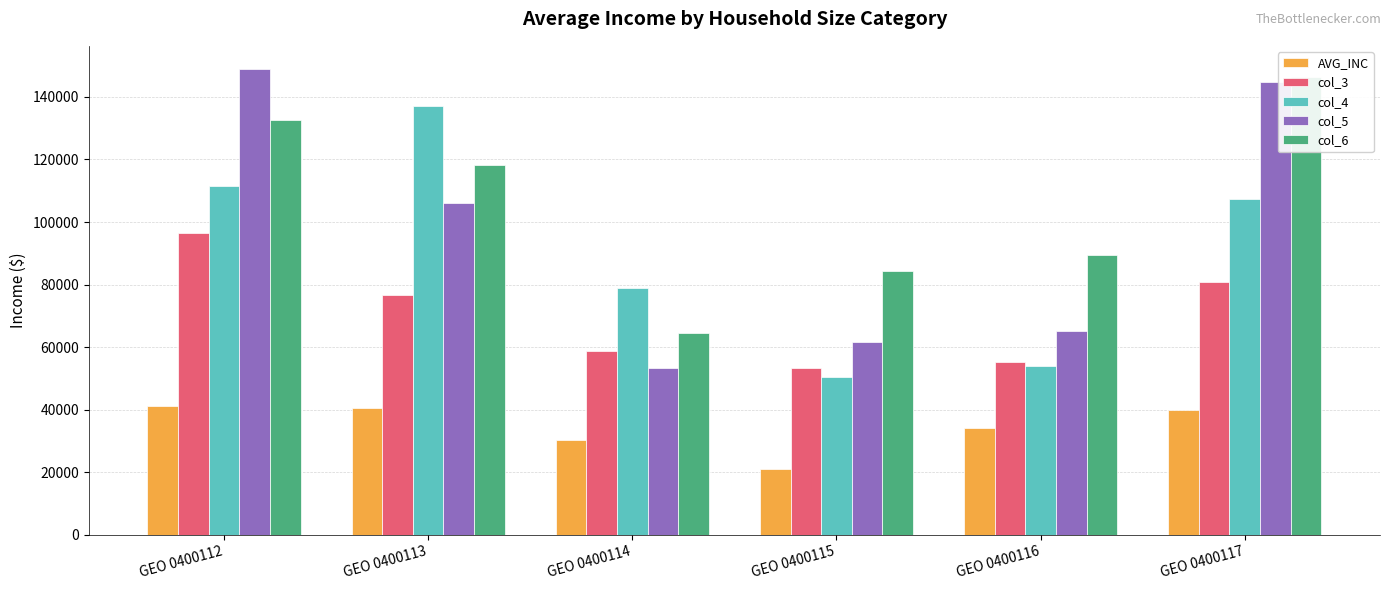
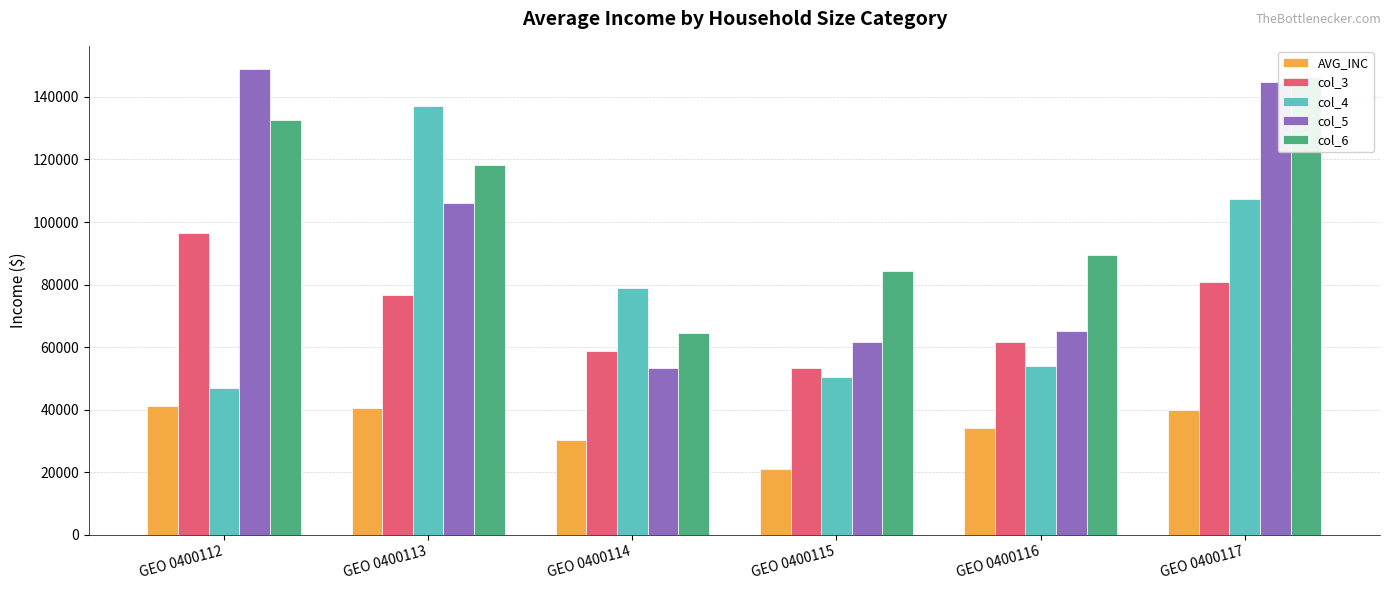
  {
    "AVG_INC": {
      "GEO 0400112": 41000,
      "GEO 0400113": 40000,
      "GEO 0400114": 30000,
      "GEO 0400115": 21000,
      "GEO 0400116": 34000,
      "GEO 0400117": 40000
    },
    "col_3": {
      "GEO 0400112": 97000,
      "GEO 0400113": 77000,
      "GEO 0400114": 59000,
      "GEO 0400115": 53000,
-     "GEO 0400116": 55000,
+     "GEO 0400116": 62000,
      "GEO 0400117": 81000
    },
    "col_4": {
-     "GEO 0400112": 112000,
+     "GEO 0400112": 47000,
      "GEO 0400113": 137000,
      "GEO 0400114": 79000,
      "GEO 0400115": 51000,
      "GEO 0400116": 54000,
      "GEO 0400117": 107000
    },
    "col_5": {
      "GEO 0400112": 149000,
      "GEO 0400113": 106000,
      "GEO 0400114": 53000,
      "GEO 0400115": 62000,
      "GEO 0400116": 65000,
      "GEO 0400117": 145000
    },
    "col_6": {
      "GEO 0400112": 133000,
      "GEO 0400113": 118000,
      "GEO 0400114": 65000,
      "GEO 0400115": 84000,
      "GEO 0400116": 89000
    }
  }
